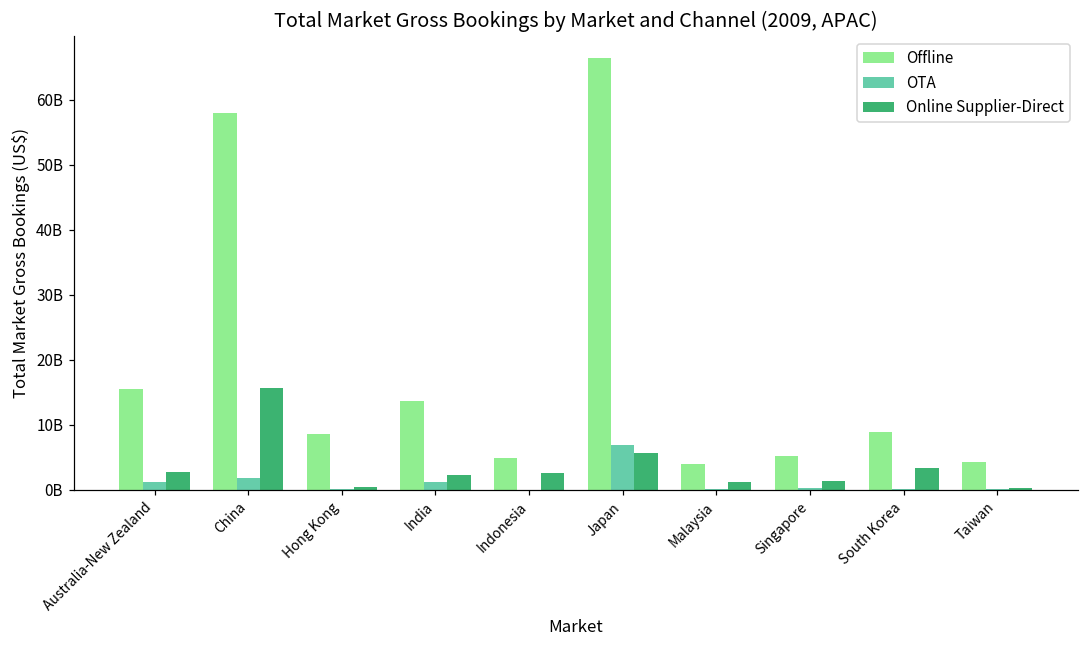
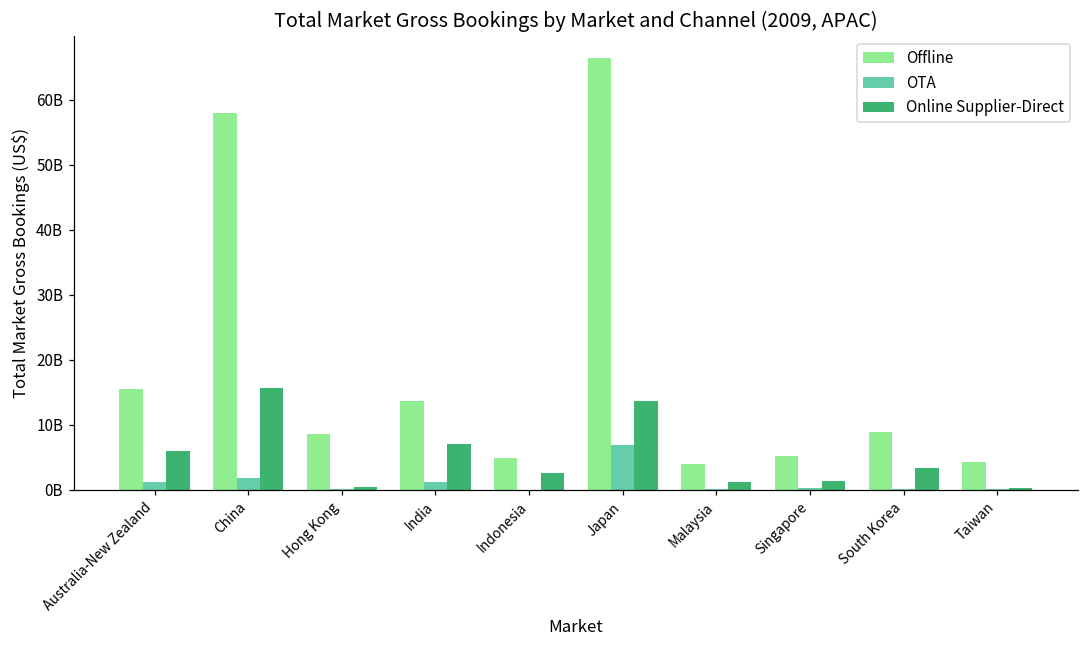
  {
    "Online Supplier-Direct": {
-     "Australia-New Zealand": 3000000000,
+     "Australia-New Zealand": 6000000000,
      "China": 16000000000,
-     "India": 2000000000,
+     "India": 7000000000,
      "Indonesia": 3000000000,
-     "Japan": 6000000000,
+     "Japan": 14000000000,
      "Malaysia": 1000000000,
      "Singapore": 1000000000,
      "South Korea": 3000000000
    }
  }
